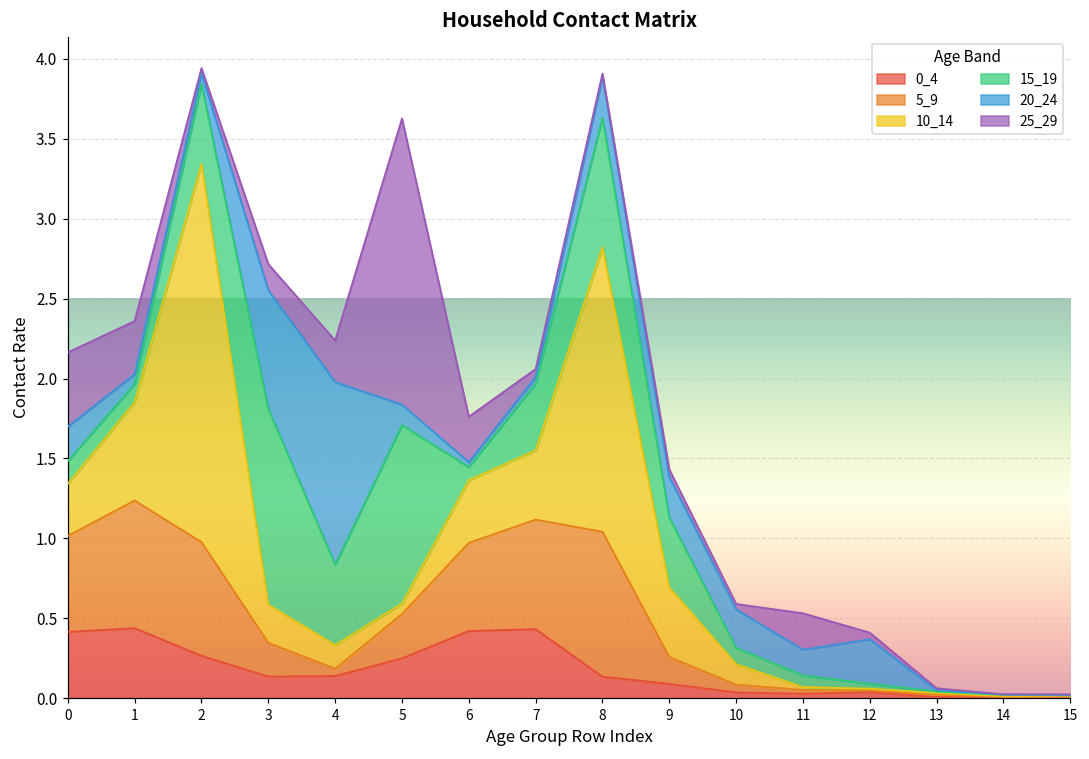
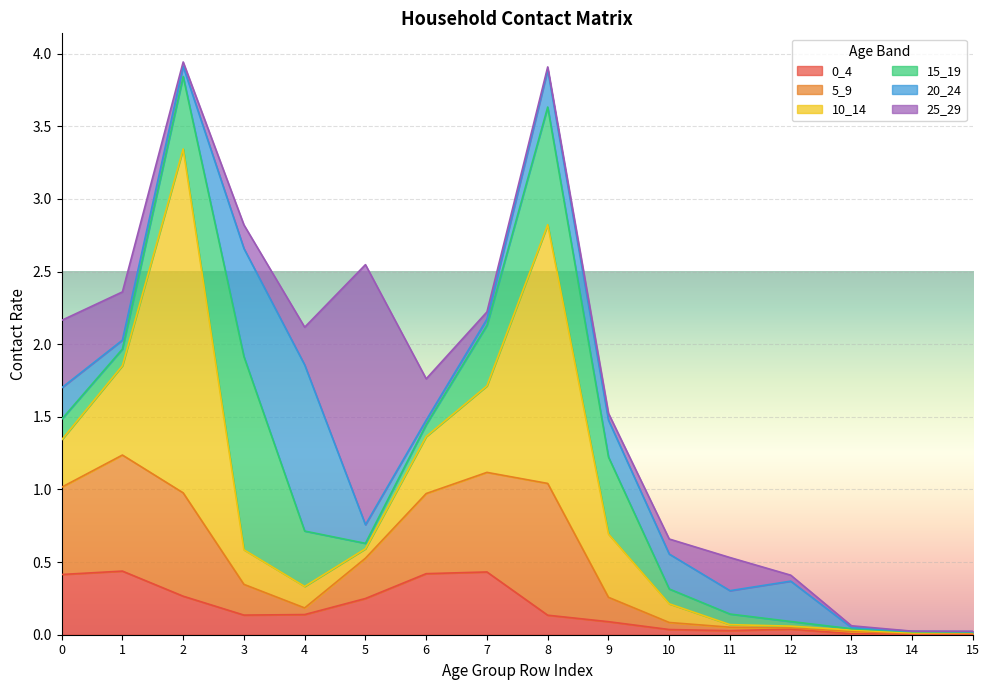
  {
    "10_14": {
      "0": 0.33,
      "1": 0.62,
      "2": 2.37,
      "3": 0.24,
      "4": 0.15,
      "5": 0.07,
      "6": 0.39,
-     "7": 0.43,
+     "7": 0.60,
      "8": 1.78,
      "9": 0.44,
      "10": 0.13,
      "11": 0.02
    },
    "15_19": {
      "0": 0.14,
      "1": 0.11,
      "2": 0.50,
-     "3": 1.22,
-     "4": 0.50,
-     "5": 1.12,
+     "3": 1.33,
+     "4": 0.38,
+     "5": 0.04,
      "6": 0.08,
      "7": 0.42,
      "8": 0.81,
-     "9": 0.44,
+     "9": 0.53,
      "10": 0.10,
      "11": 0.07,
      "12": 0.03
    },
    "20_24": {
      "0": 0.22,
      "1": 0.06,
      "2": 0.07,
      "3": 0.74,
      "4": 1.14,
      "5": 0.13,
      "6": 0.03,
      "7": 0.04,
      "8": 0.26,
      "9": 0.25,
      "10": 0.24,
      "11": 0.16,
      "12": 0.28
    },
    "25_29": {
      "0": 0.46,
      "1": 0.33,
      "2": 0.03,
      "3": 0.16,
      "4": 0.26,
      "5": 1.79,
      "6": 0.28,
      "7": 0.05,
      "8": 0.02,
      "9": 0.05,
-     "10": 0.03,
+     "10": 0.10,
      "11": 0.23,
      "12": 0.04
    }
  }
